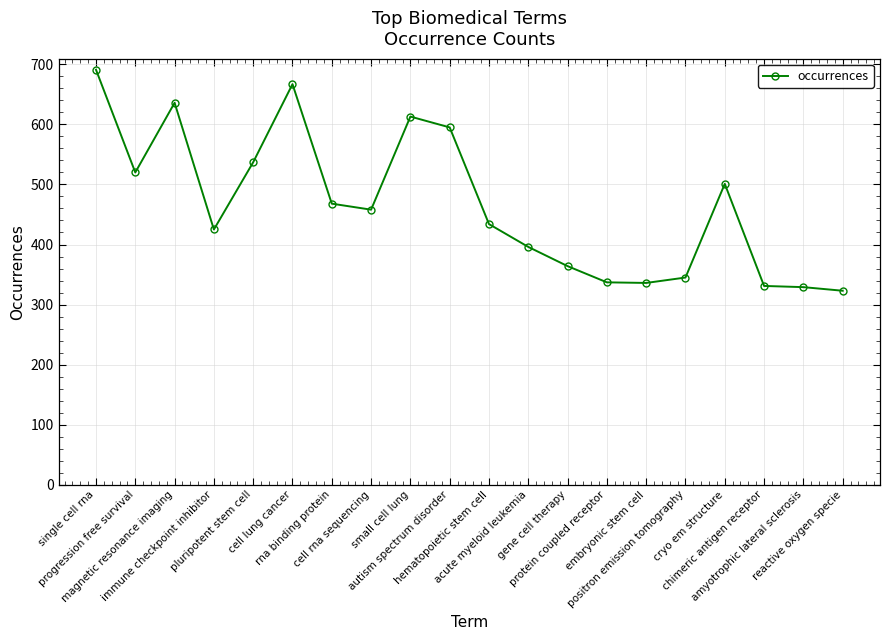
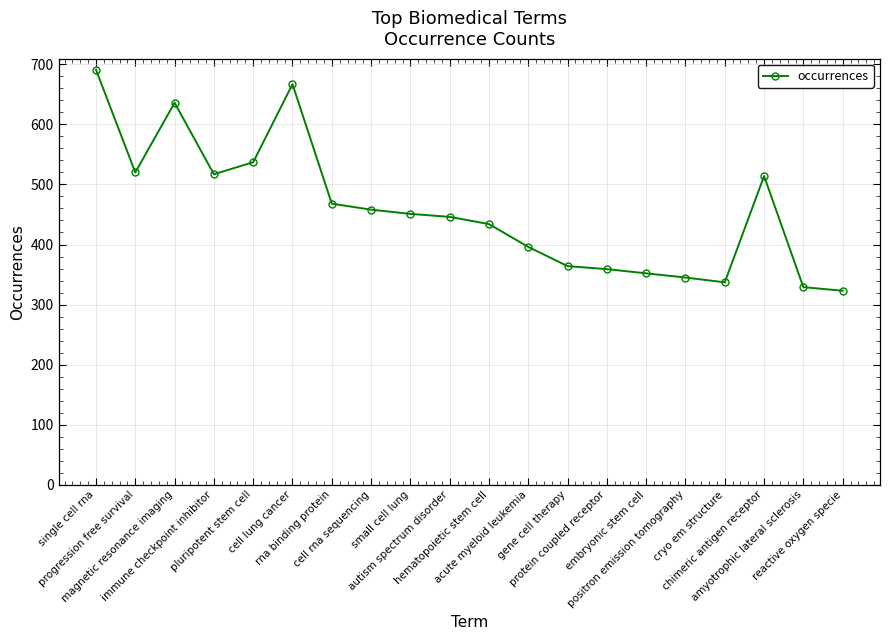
  {
    "single cell rna": 690,
    "progression free survival": 520,
    "magnetic resonance imaging": 640,
-   "immune checkpoint inhibitor": 430,
+   "immune checkpoint inhibitor": 520,
    "pluripotent stem cell": 540,
    "cell lung cancer": 670,
    "rna binding protein": 470,
    "cell rna sequencing": 460,
-   "small cell lung": 610,
-   "autism spectrum disorder": 600,
+   "small cell lung": 450,
+   "autism spectrum disorder": 450,
    "hematopoietic stem cell": 430,
    "acute myeloid leukemia": 400,
    "gene cell therapy": 360,
-   "protein coupled receptor": 340,
-   "embryonic stem cell": 340,
+   "protein coupled receptor": 360,
+   "embryonic stem cell": 350,
    "positron emission tomography": 350,
-   "cryo em structure": 500,
-   "chimeric antigen receptor": 330,
+   "cryo em structure": 340,
+   "chimeric antigen receptor": 510,
    "amyotrophic lateral sclerosis": 330,
    "reactive oxygen specie": 320
  }
